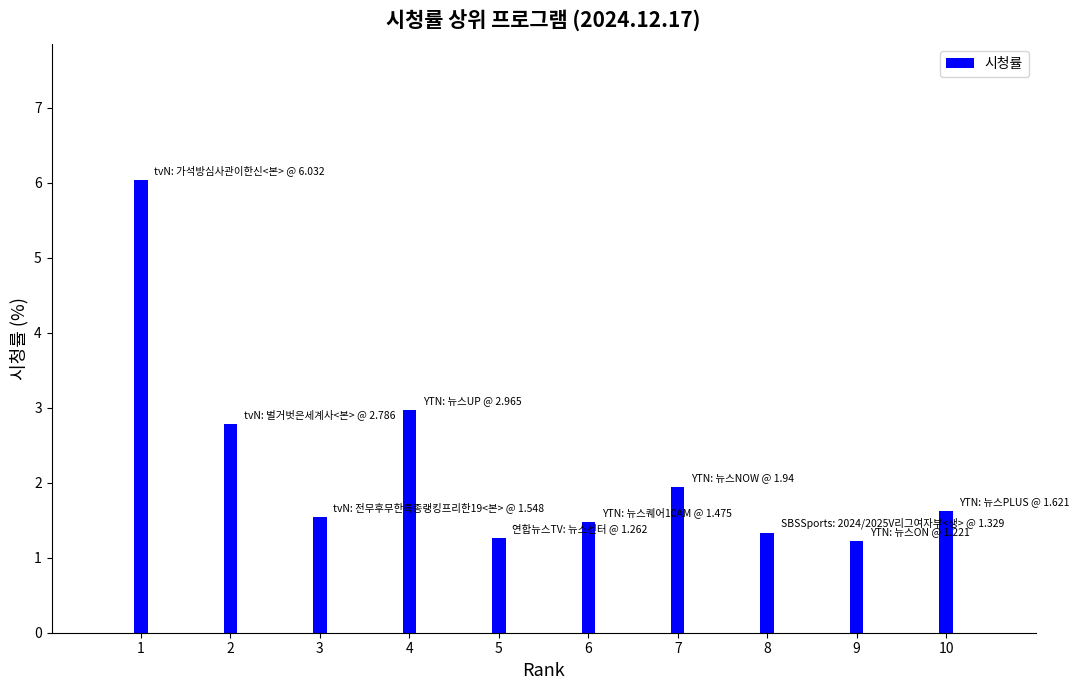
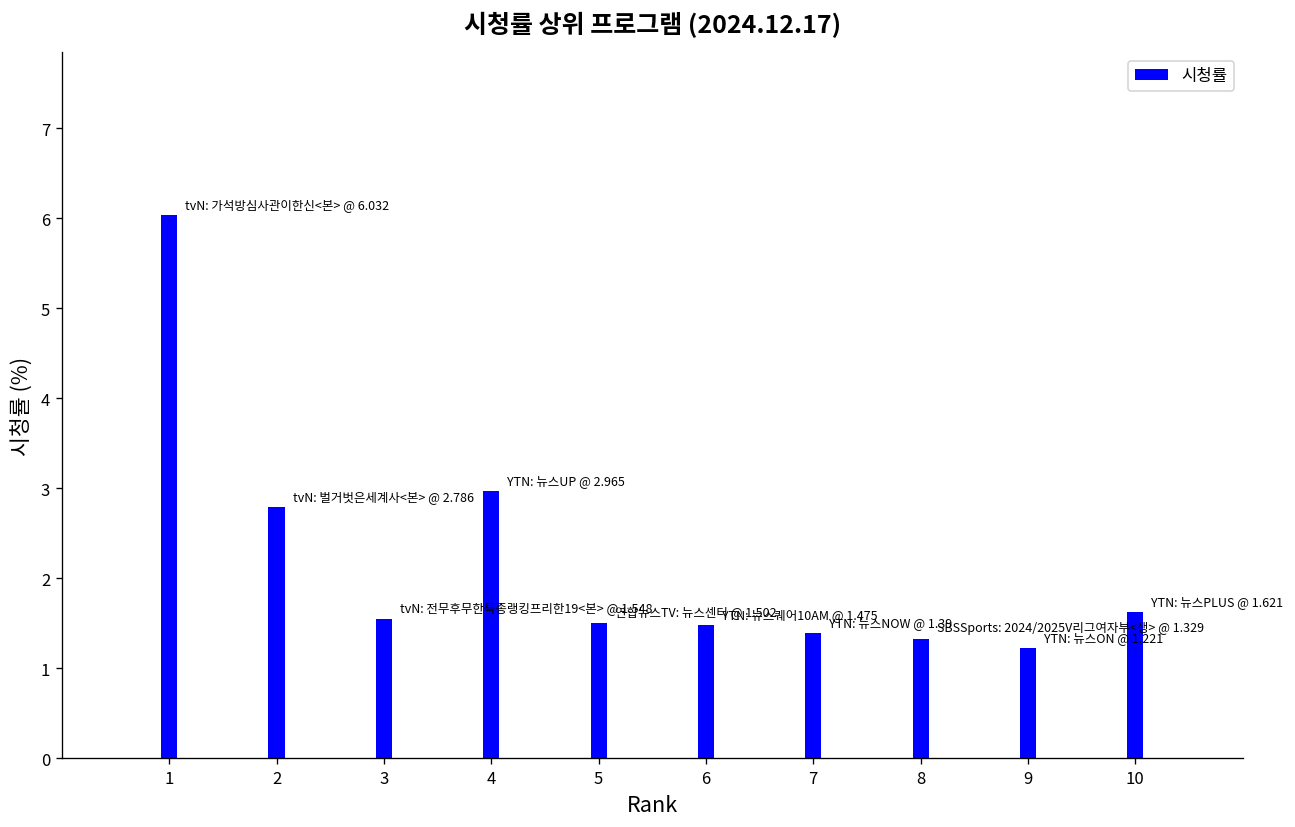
  {
    "1": 6.032,
    "2": 2.786,
    "3": 1.548,
    "4": 2.965,
-   "5": 1.262,
-   "7": 1.94,
+   "5": 1.502,
+   "7": 1.39,
    "8": 1.329,
    "10": 1.621
  }
